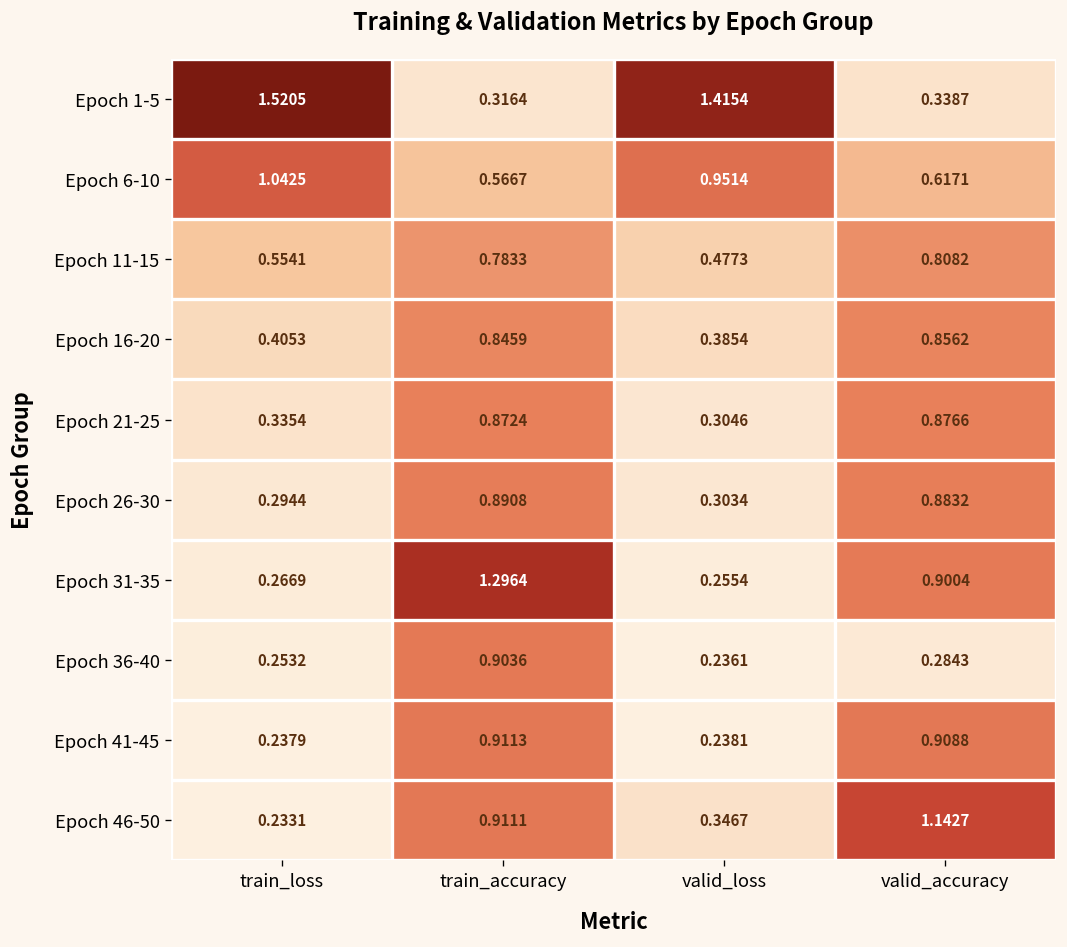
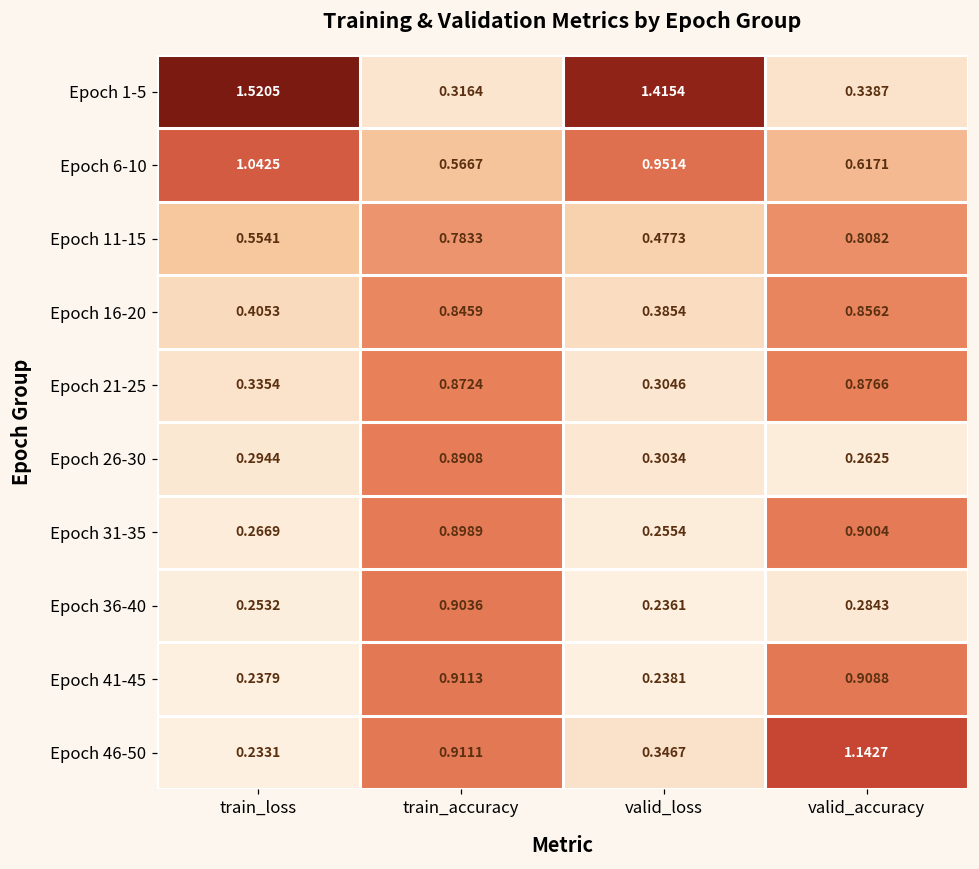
  {
    "Epoch 1-5": {
      "train_loss": 1.5205,
      "train_accuracy": 0.3164,
      "valid_loss": 1.4154,
      "valid_accuracy": 0.3387
    },
    "Epoch 6-10": {
      "train_loss": 1.0425,
      "train_accuracy": 0.5667,
      "valid_loss": 0.9514,
      "valid_accuracy": 0.6171
    },
    "Epoch 11-15": {
      "train_loss": 0.5541,
      "train_accuracy": 0.7833,
      "valid_loss": 0.4773,
      "valid_accuracy": 0.8082
    },
    "Epoch 16-20": {
      "train_loss": 0.4053,
      "train_accuracy": 0.8459,
      "valid_loss": 0.3854,
      "valid_accuracy": 0.8562
    },
    "Epoch 21-25": {
      "train_loss": 0.3354,
      "train_accuracy": 0.8724,
      "valid_loss": 0.3046,
      "valid_accuracy": 0.8766
    },
    "Epoch 26-30": {
      "train_loss": 0.2944,
      "train_accuracy": 0.8908,
      "valid_loss": 0.3034,
-     "valid_accuracy": 0.8832
+     "valid_accuracy": 0.2625
    },
    "Epoch 31-35": {
      "train_loss": 0.2669,
-     "train_accuracy": 1.2964,
+     "train_accuracy": 0.8989,
      "valid_loss": 0.2554,
      "valid_accuracy": 0.9004
    },
    "Epoch 36-40": {
      "train_loss": 0.2532,
      "train_accuracy": 0.9036,
      "valid_loss": 0.2361,
      "valid_accuracy": 0.2843
    },
    "Epoch 41-45": {
      "train_loss": 0.2379,
      "train_accuracy": 0.9113,
      "valid_loss": 0.2381,
      "valid_accuracy": 0.9088
    },
    "Epoch 46-50": {
      "train_loss": 0.2331,
      "train_accuracy": 0.9111,
      "valid_loss": 0.3467,
      "valid_accuracy": 1.1427
    }
  }
